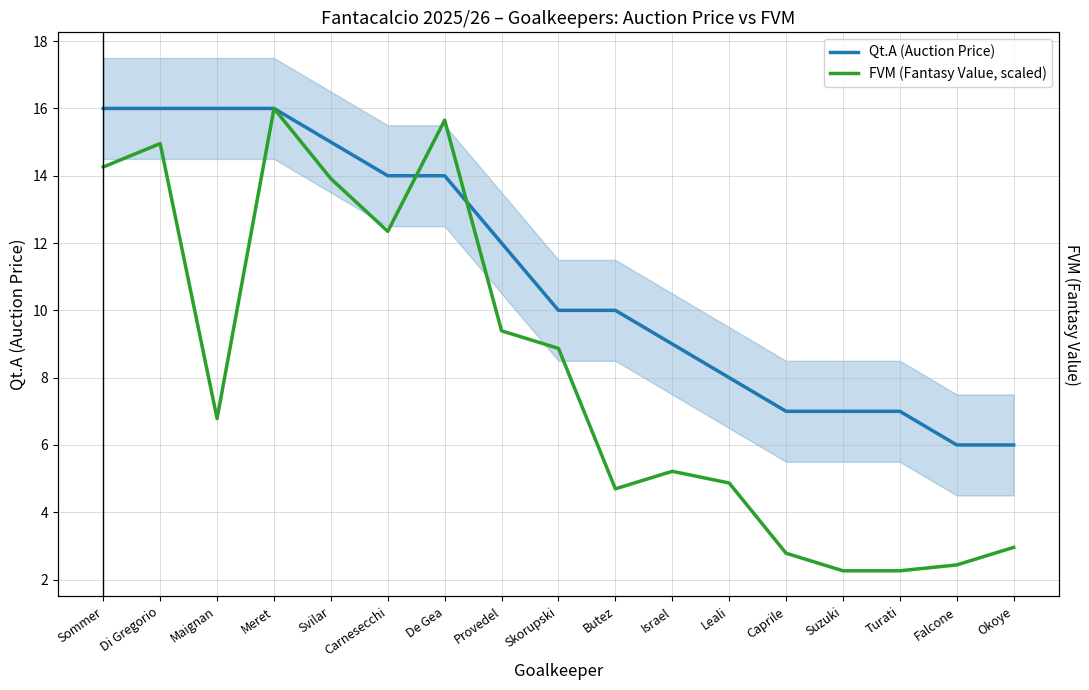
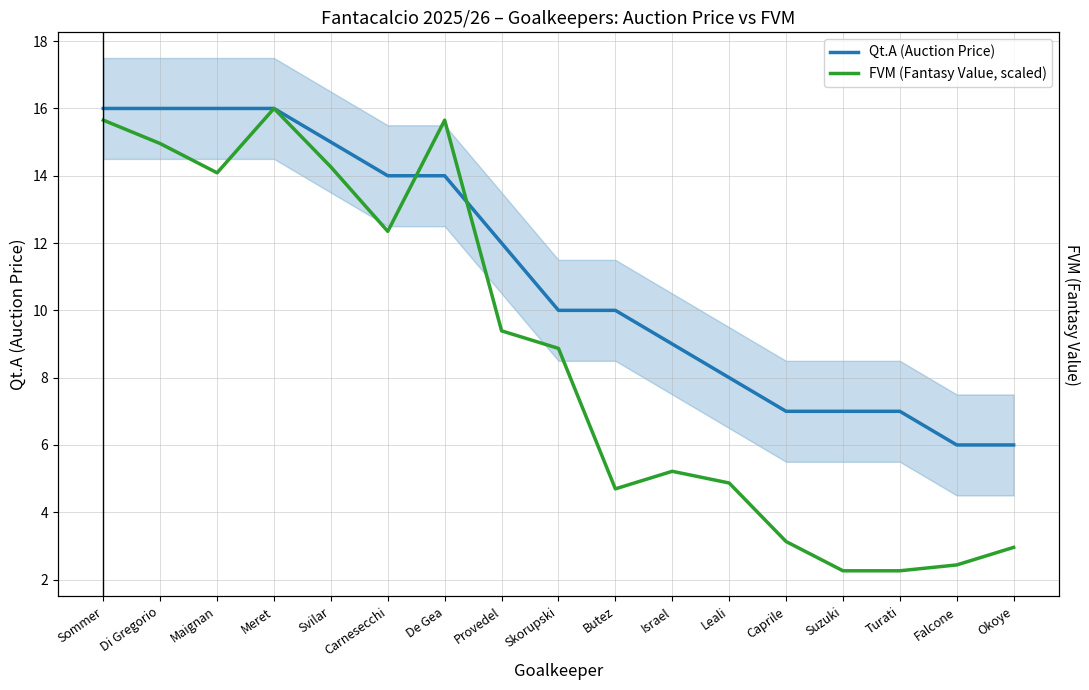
  {
    "FVM (Fantasy Value, scaled)": {
-     "Sommer": 14.3,
+     "Sommer": 15.7,
      "Di Gregorio": 15.0,
-     "Maignan": 6.8,
-     "Svilar": 13.9,
+     "Maignan": 14.1,
+     "Svilar": 14.3,
      "Carnesecchi": 12.3,
      "De Gea": 15.7,
      "Provedel": 9.4,
      "Skorupski": 8.9,
      "Butez": 4.7,
      "Israel": 5.2,
      "Leali": 4.9,
-     "Caprile": 2.8,
+     "Caprile": 3.1,
      "Suzuki": 2.3,
      "Turati": 2.3,
      "Falcone": 2.4,
      "Okoye": 3.0
    }
  }
